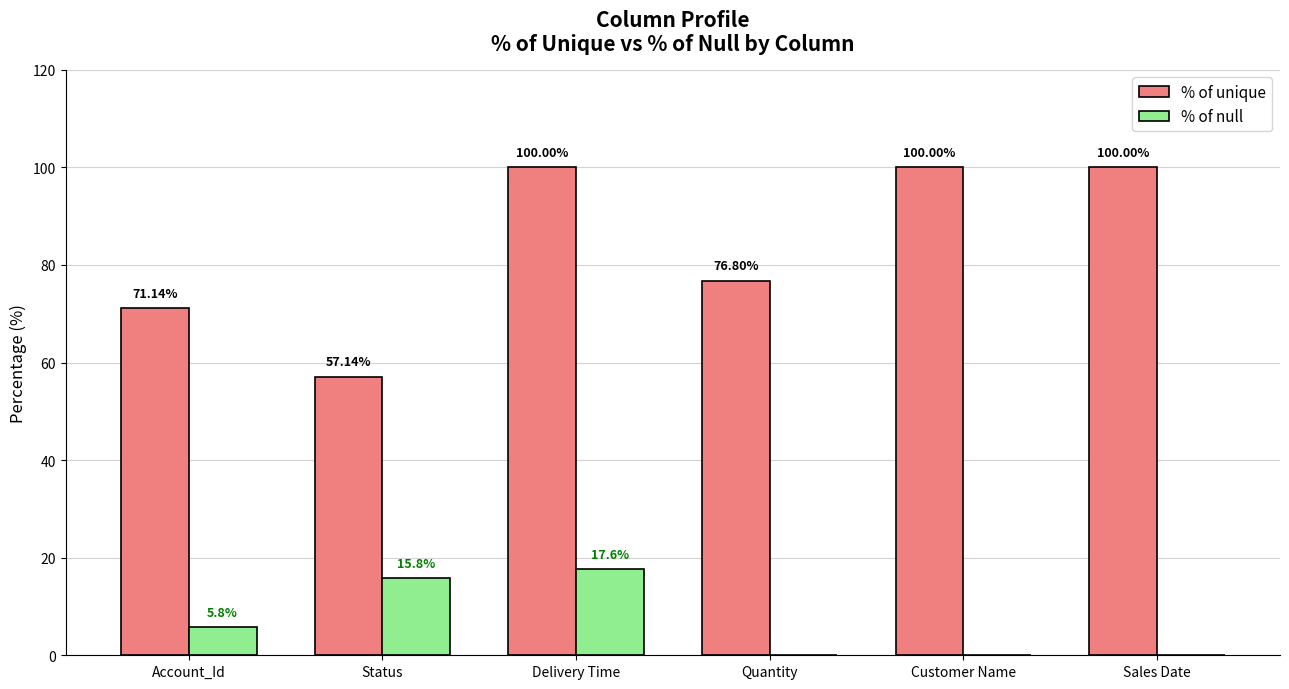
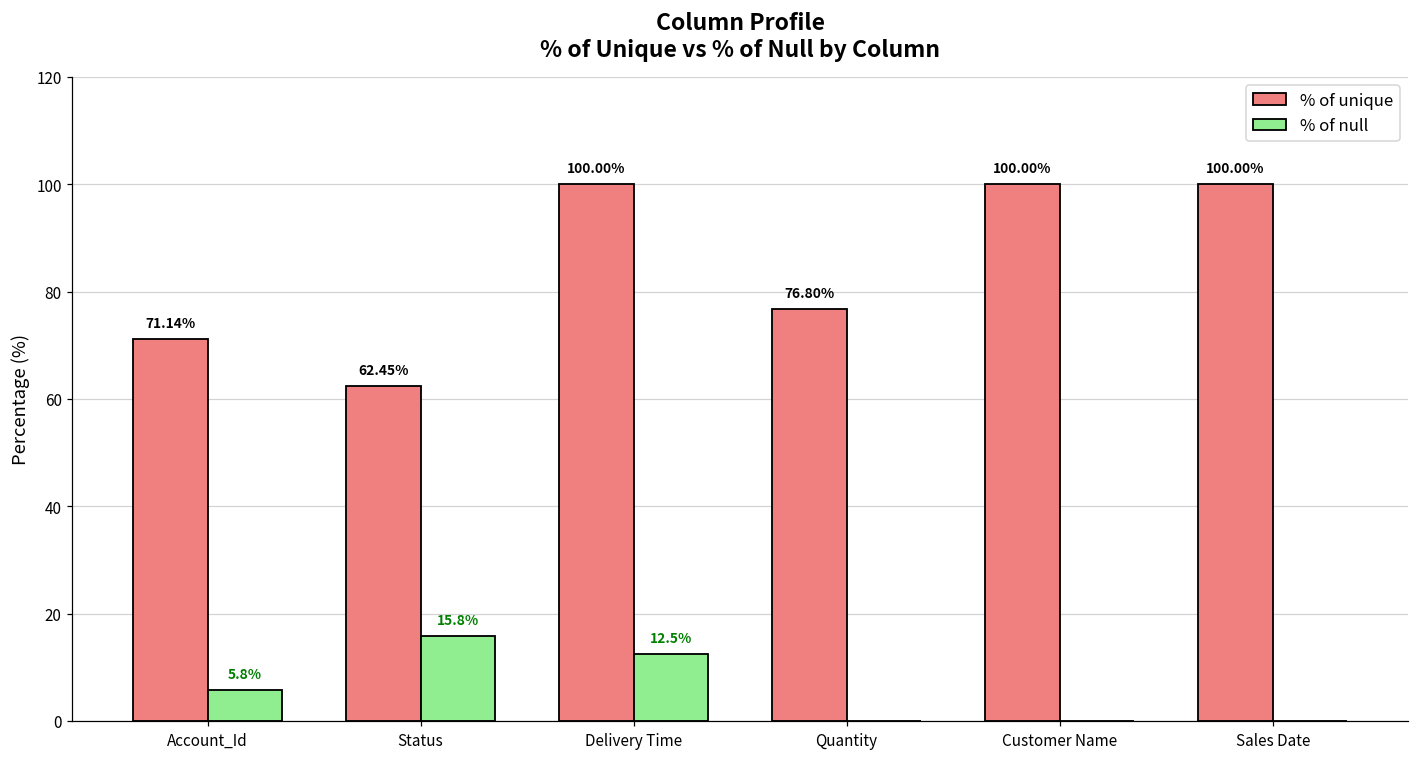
  {
    "% of unique": {
      "Account_Id": "71.14%",
-     "Status": "57.14%",
+     "Status": "62.45%",
      "Delivery Time": "100.00%",
      "Quantity": "76.80%",
      "Customer Name": "100.00%",
      "Sales Date": "100.00%"
    },
    "% of null": {
      "Account_Id": "5.8%",
      "Status": "15.8%",
-     "Delivery Time": "17.6%"
+     "Delivery Time": "12.5%"
    }
  }
